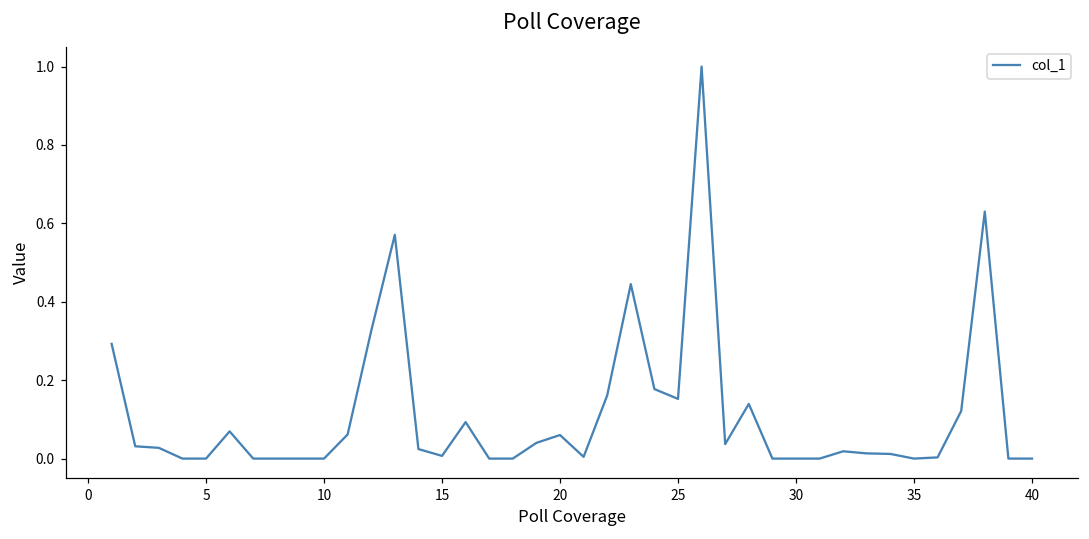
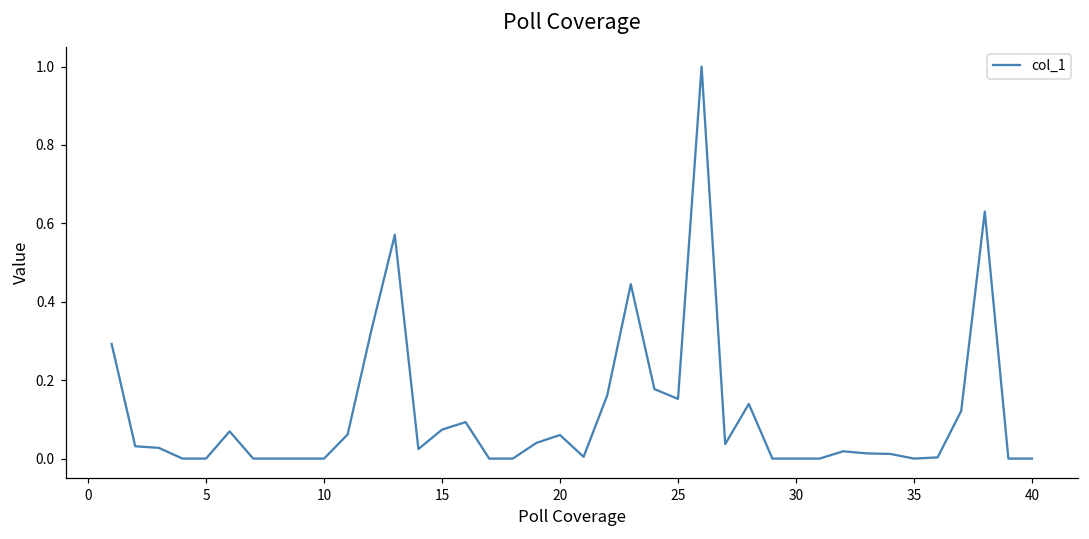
  {
    "5": 0.00,
    "10": 0.00,
-   "15": 0.01,
+   "15": 0.07,
    "20": 0.06,
    "25": 0.15,
    "30": 0.00,
    "35": 0.00,
    "40": 0.00
  }
